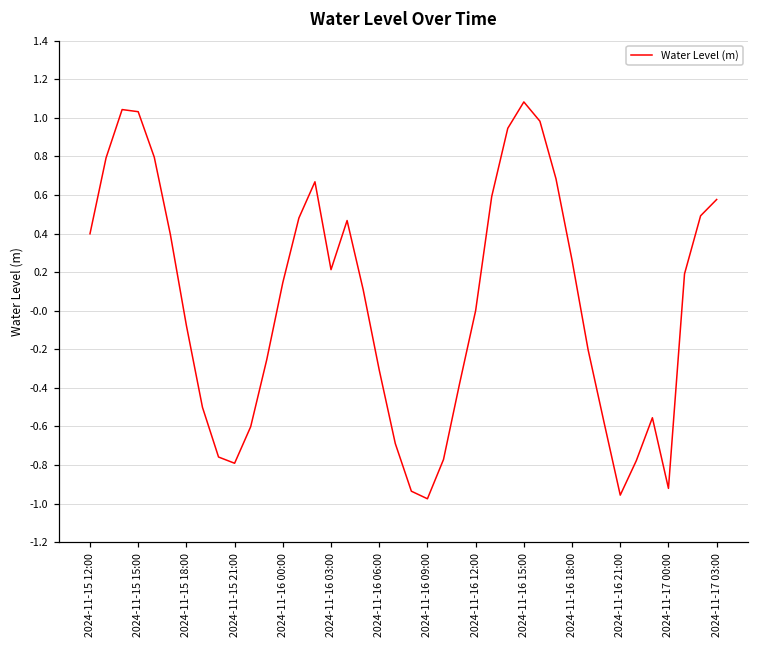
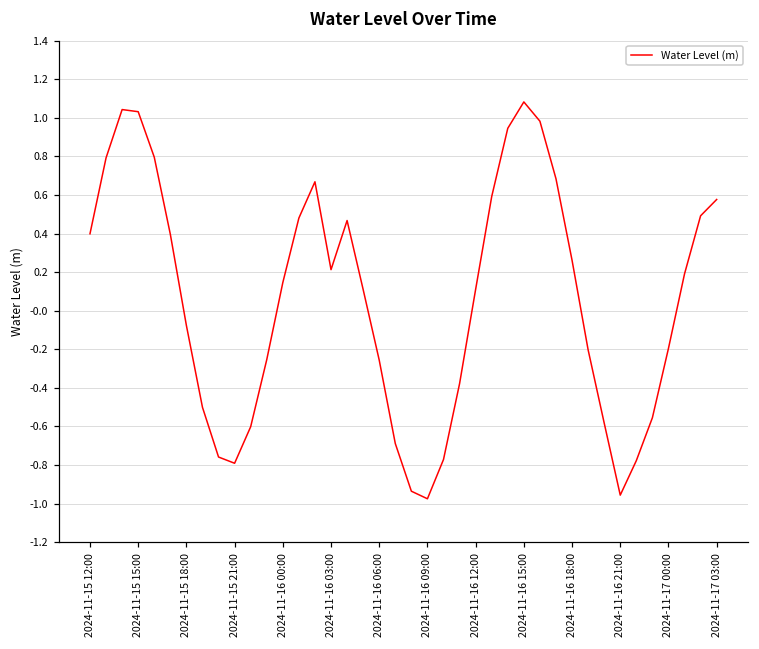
  {
    "2024-11-15 12:00": 0.40,
    "2024-11-15 15:00": 1.03,
    "2024-11-15 18:00": -0.08,
    "2024-11-15 21:00": -0.79,
    "2024-11-16 00:00": 0.15,
    "2024-11-16 03:00": 0.21,
-   "2024-11-16 06:00": -0.31,
+   "2024-11-16 06:00": -0.26,
    "2024-11-16 09:00": -0.97,
-   "2024-11-16 12:00": 0.00,
+   "2024-11-16 12:00": 0.11,
    "2024-11-16 15:00": 1.08,
    "2024-11-16 18:00": 0.26,
    "2024-11-16 21:00": -0.96,
-   "2024-11-17 00:00": -0.92,
+   "2024-11-17 00:00": -0.20,
    "2024-11-17 03:00": 0.58
  }
